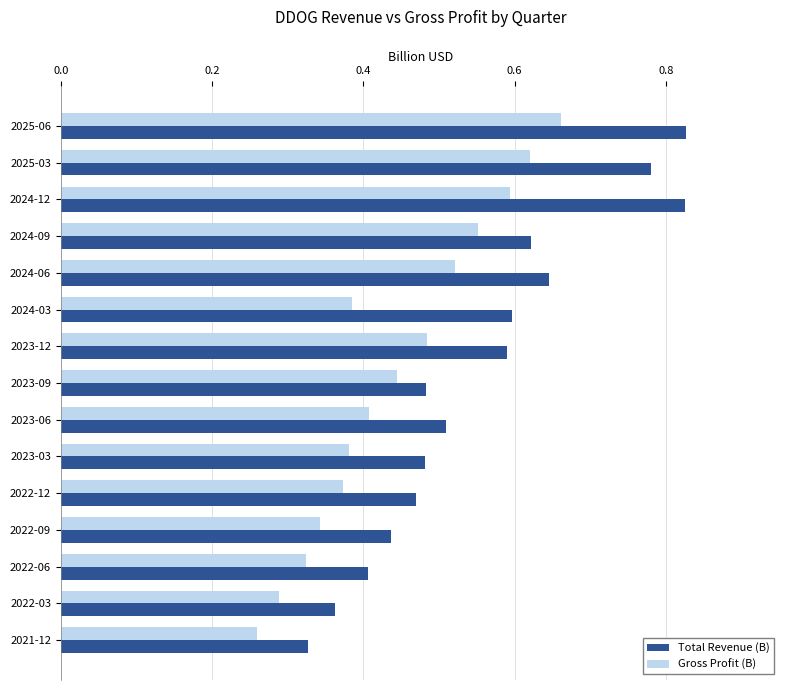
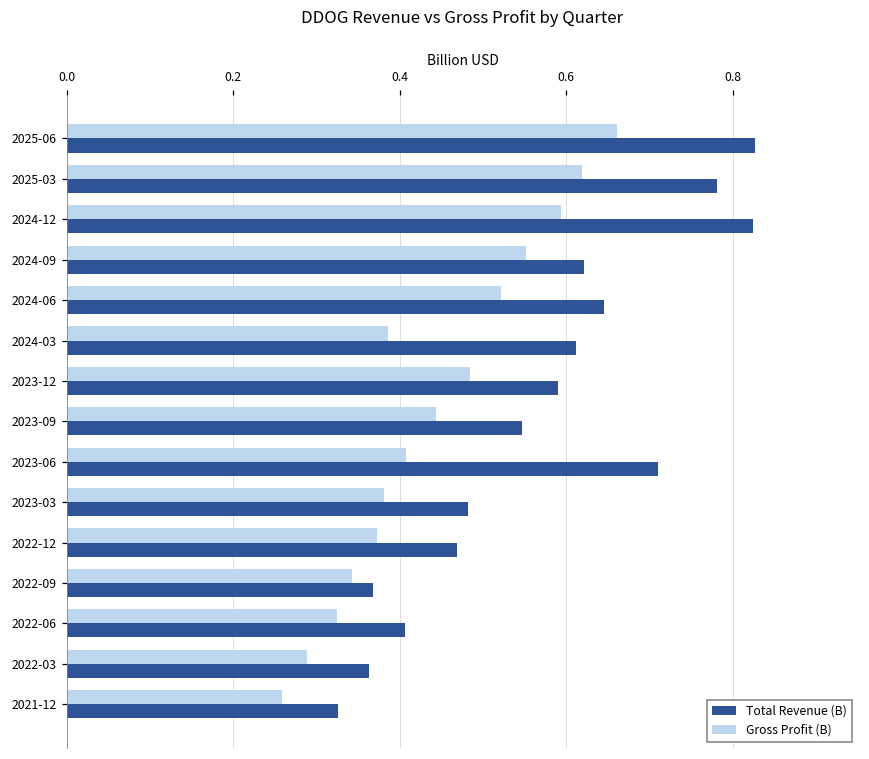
  {
    "Total Revenue (B)": {
      "2025-06": 0.83,
      "2025-03": 0.78,
      "2024-12": 0.82,
      "2024-09": 0.62,
      "2024-06": 0.65,
-     "2024-03": 0.60,
+     "2024-03": 0.61,
      "2023-12": 0.59,
-     "2023-09": 0.48,
-     "2023-06": 0.51,
+     "2023-09": 0.55,
+     "2023-06": 0.71,
      "2023-03": 0.48,
      "2022-12": 0.47,
-     "2022-09": 0.44,
+     "2022-09": 0.37,
      "2022-06": 0.41,
      "2022-03": 0.36,
      "2021-12": 0.33
    },
    "Gross Profit (B)": {
      "2025-06": 0.66,
      "2025-03": 0.62,
      "2024-12": 0.59,
      "2024-09": 0.55,
      "2024-06": 0.52,
      "2024-03": 0.39,
      "2023-12": 0.48,
      "2023-09": 0.44,
      "2023-06": 0.41,
      "2023-03": 0.38,
      "2022-12": 0.37,
      "2022-09": 0.34,
      "2022-06": 0.32,
      "2022-03": 0.29,
      "2021-12": 0.26
    }
  }
